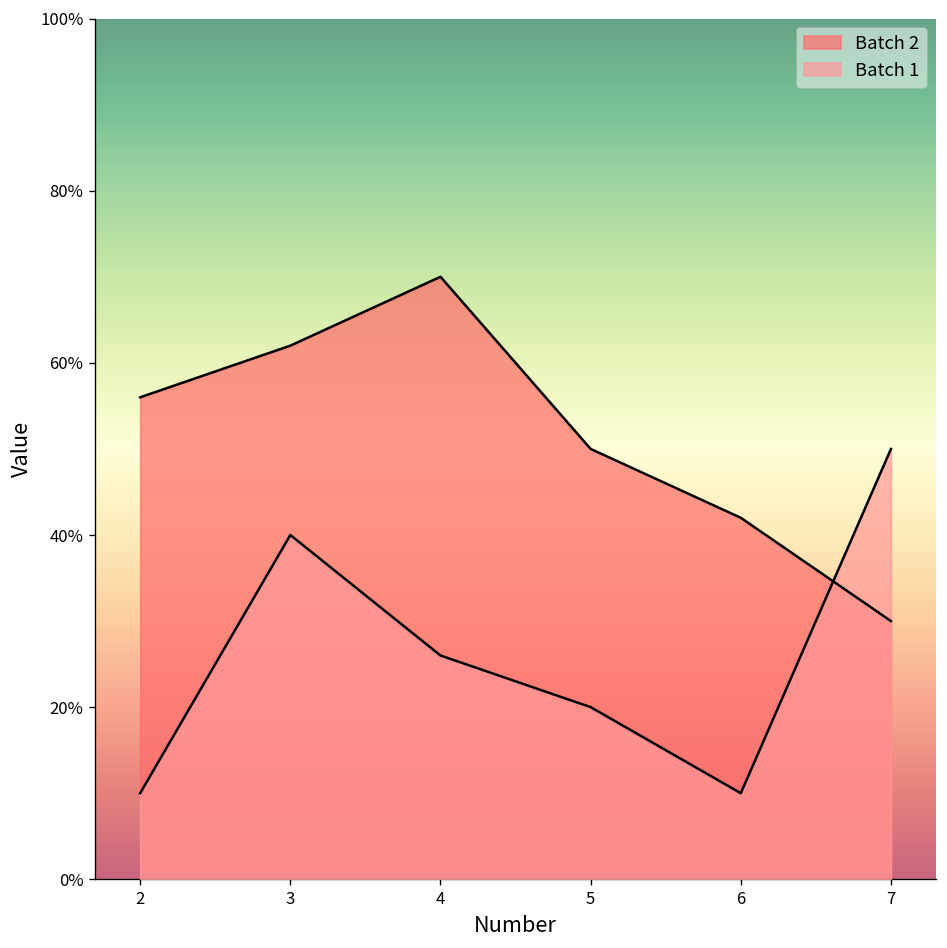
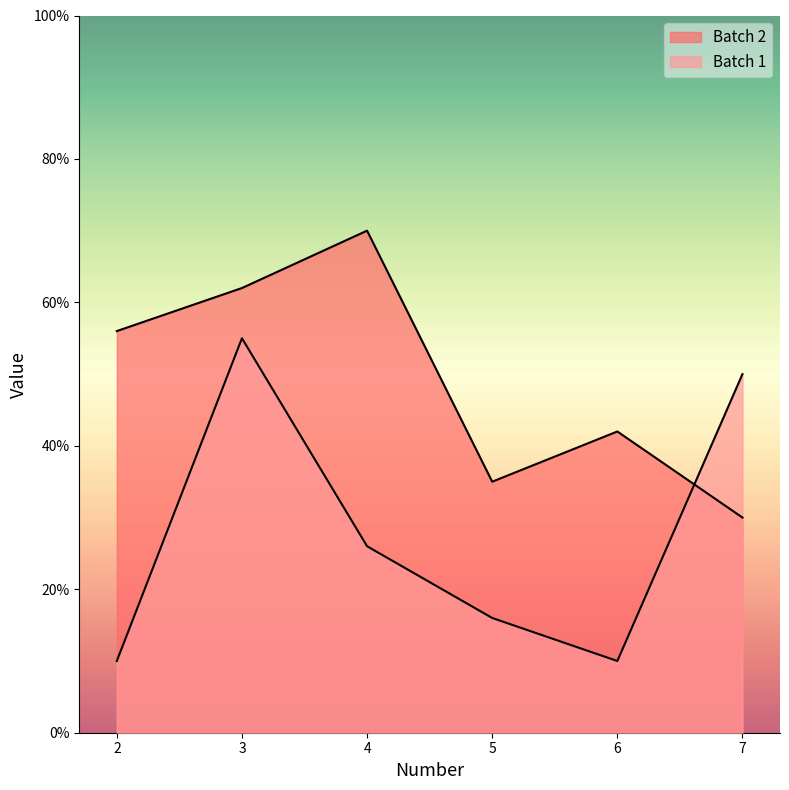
  {
    "Batch 2": {
      "2": "56%",
      "3": "62%",
      "4": "70%",
-     "5": "50%",
+     "5": "35%",
      "6": "42%",
      "7": "30%"
    },
    "Batch 1": {
      "2": "10%",
-     "3": "40%",
+     "3": "55%",
      "4": "26%",
-     "5": "20%",
+     "5": "16%",
      "6": "10%",
      "7": "50%"
    }
  }
